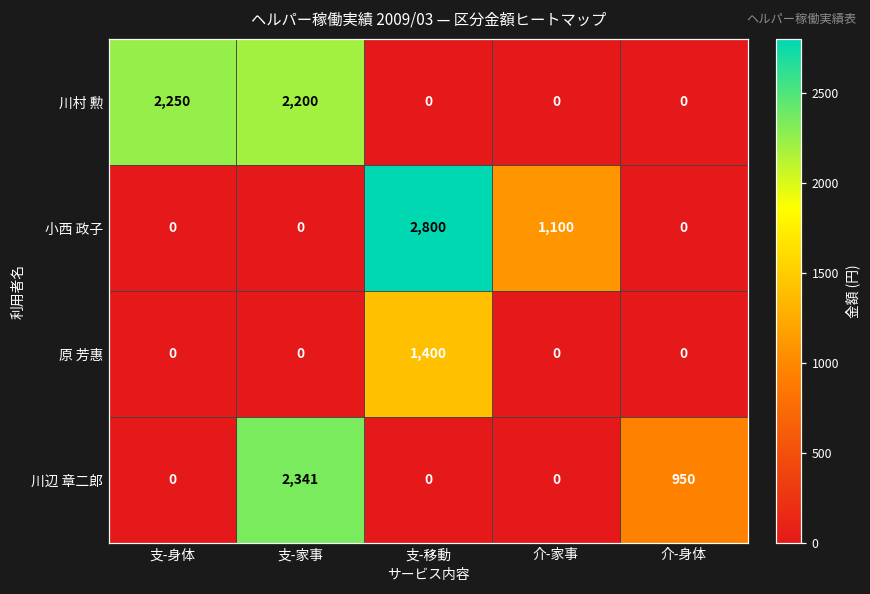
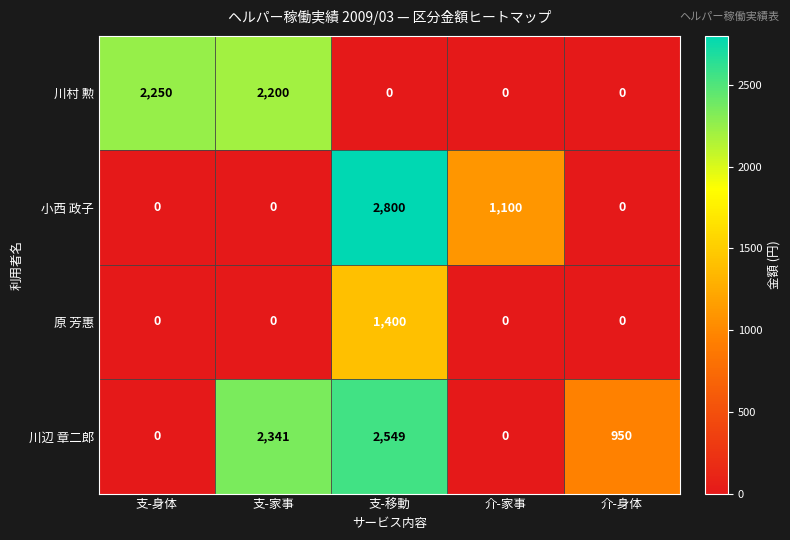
  {
    "川村 勲": {
      "支-身体": "2,250",
      "支-家事": "2,200",
      "支-移動": "0",
      "介-家事": "0",
      "介-身体": "0"
    },
    "小西 政子": {
      "支-身体": "0",
      "支-家事": "0",
      "支-移動": "2,800",
      "介-家事": "1,100",
      "介-身体": "0"
    },
    "原 芳惠": {
      "支-身体": "0",
      "支-家事": "0",
      "支-移動": "1,400",
      "介-家事": "0",
      "介-身体": "0"
    },
    "川辺 章二郎": {
      "支-身体": "0",
      "支-家事": "2,341",
-     "支-移動": "0",
+     "支-移動": "2,549",
      "介-家事": "0",
      "介-身体": "950"
    }
  }
